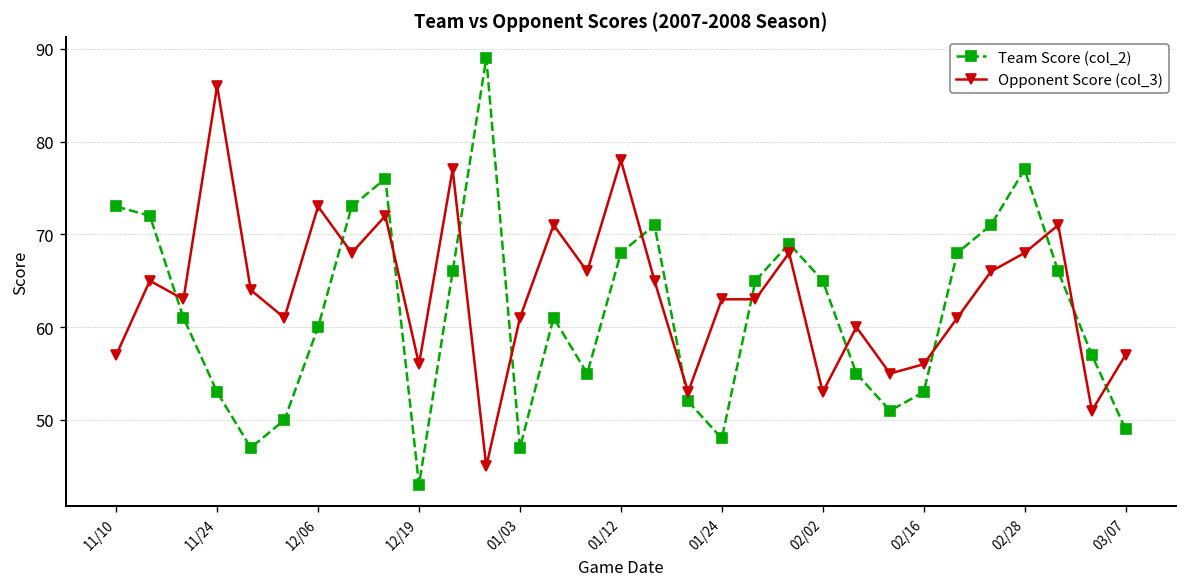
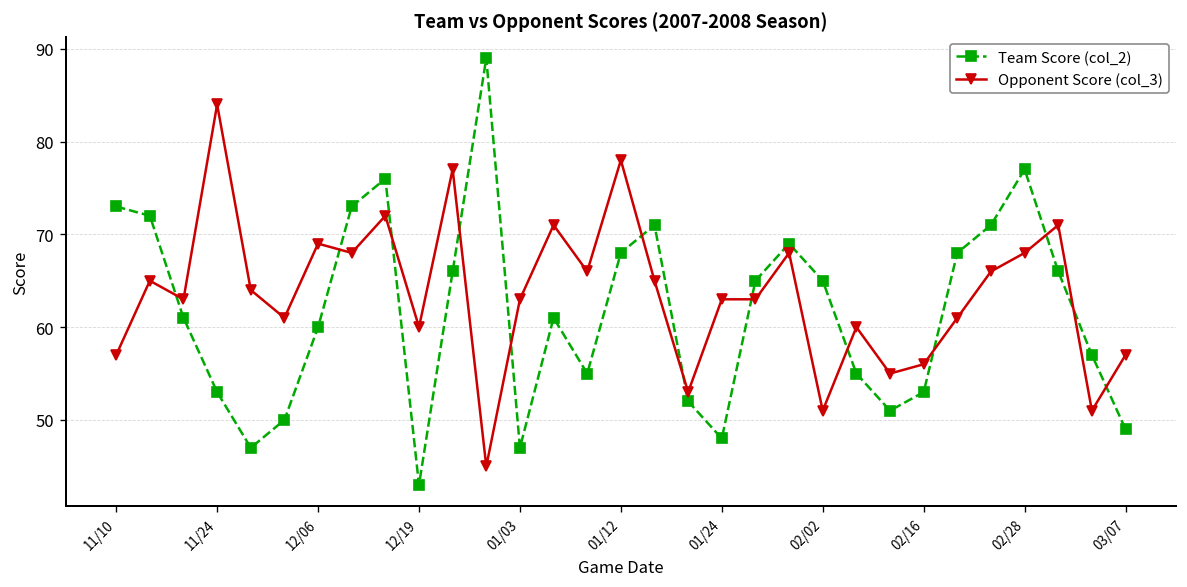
  {
    "Team Score (col_2)": {
      "11/10": 73,
      "11/24": 53,
      "12/06": 60,
      "12/19": 43,
      "01/03": 47,
      "01/12": 68,
      "01/24": 48,
      "02/02": 65,
      "02/16": 53,
      "02/28": 77,
      "03/07": 49
    },
    "Opponent Score (col_3)": {
      "11/10": 57,
-     "11/24": 86,
-     "12/06": 73,
-     "12/19": 56,
-     "01/03": 61,
+     "11/24": 84,
+     "12/06": 69,
+     "12/19": 60,
+     "01/03": 63,
      "01/12": 78,
      "01/24": 63,
-     "02/02": 53,
+     "02/02": 51,
      "02/16": 56,
      "02/28": 68,
      "03/07": 57
    }
  }
